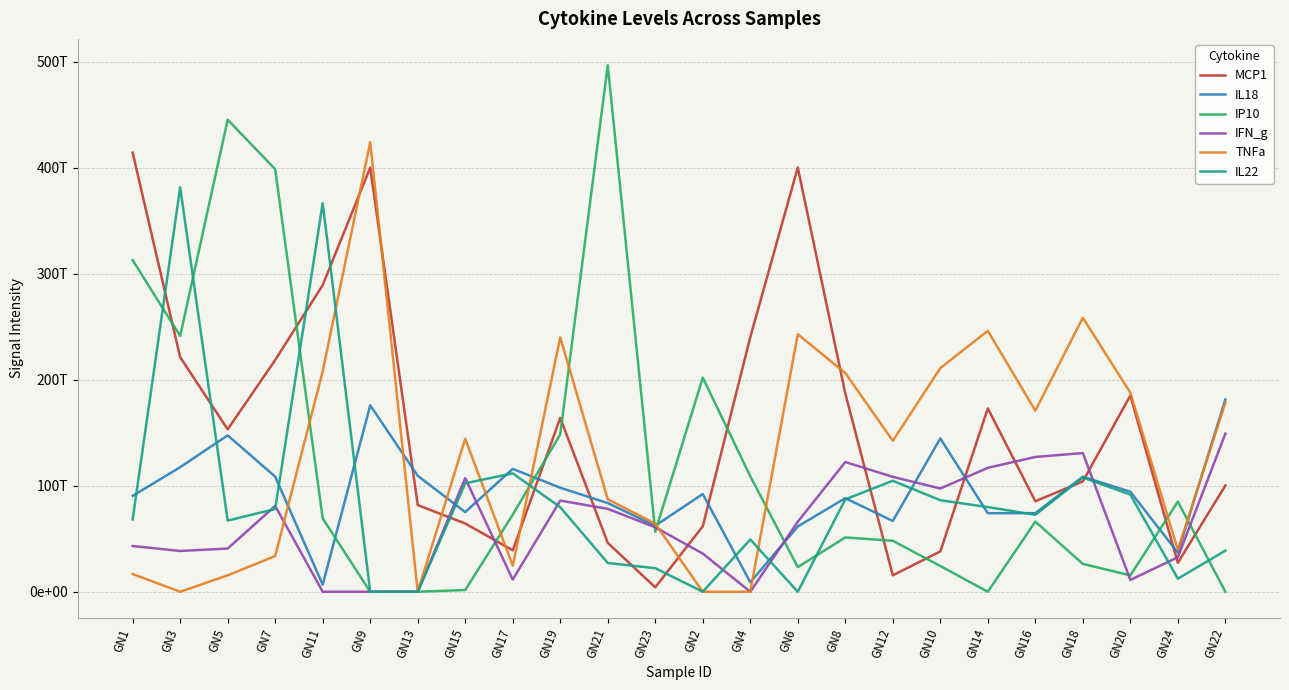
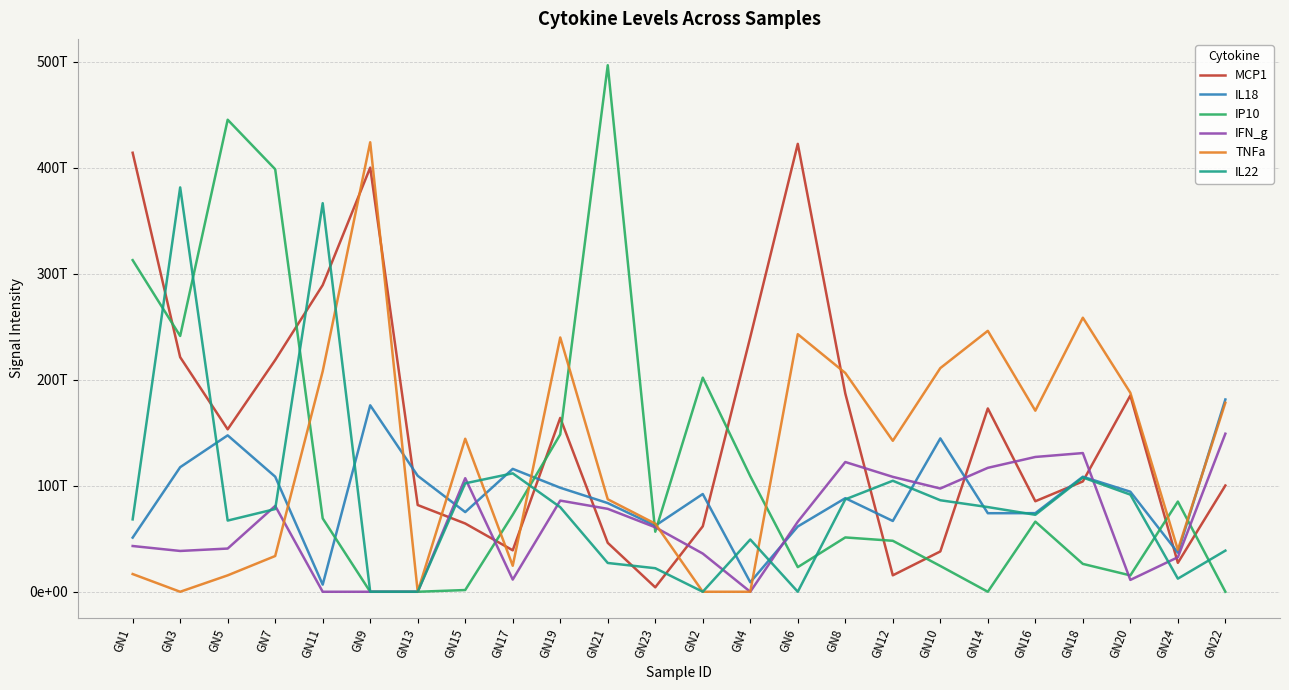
  {
    "MCP1": {
      "GN1": "414T",
      "GN3": "221T",
      "GN5": "153T",
      "GN7": "219T",
      "GN11": "289T",
      "GN9": "400T",
      "GN13": "82T",
      "GN15": "64T",
      "GN17": "39T",
      "GN19": "164T",
      "GN21": "46T",
      "GN23": "4T",
      "GN2": "62T",
      "GN4": "240T",
-     "GN6": "400T",
+     "GN6": "423T",
      "GN8": "187T",
      "GN12": "16T",
      "GN10": "38T",
      "GN14": "173T",
      "GN16": "85T",
      "GN18": "104T",
      "GN20": "185T",
      "GN24": "27T",
      "GN22": "100T"
    },
    "IL18": {
-     "GN1": "90T",
+     "GN1": "51T",
      "GN3": "118T",
      "GN5": "148T",
      "GN7": "109T",
      "GN11": "7T",
      "GN9": "176T",
      "GN13": "109T",
      "GN15": "75T",
      "GN17": "116T",
      "GN19": "98T",
      "GN21": "84T",
      "GN2": "92T",
      "GN4": "9T",
      "GN6": "62T",
      "GN12": "67T",
      "GN10": "145T",
      "GN14": "74T",
      "GN20": "94T",
      "GN24": "37T",
      "GN22": "181T"
    },
    "IFN_g": {
      "GN1": "43T",
      "GN3": "38T",
      "GN5": "41T",
      "GN7": "81T",
      "GN11": "0T",
      "GN15": "107T",
      "GN17": "11T",
      "GN19": "86T",
      "GN21": "78T",
      "GN2": "36T",
      "GN6": "66T",
      "GN8": "122T",
      "GN12": "108T",
      "GN10": "97T",
      "GN14": "117T",
      "GN16": "127T",
      "GN18": "131T",
      "GN20": "11T",
      "GN24": "33T",
      "GN22": "149T"
    },
    "TNFa": {
      "GN1": "17T",
      "GN3": "0T",
      "GN5": "15T",
      "GN7": "34T",
      "GN11": "208T",
      "GN9": "424T",
      "GN15": "144T",
      "GN17": "25T",
      "GN19": "240T",
      "GN21": "87T",
      "GN6": "243T",
      "GN8": "206T",
      "GN12": "142T",
      "GN10": "211T",
      "GN14": "246T",
      "GN16": "171T",
      "GN18": "259T",
      "GN20": "188T",
      "GN24": "40T",
      "GN22": "178T"
    }
  }
